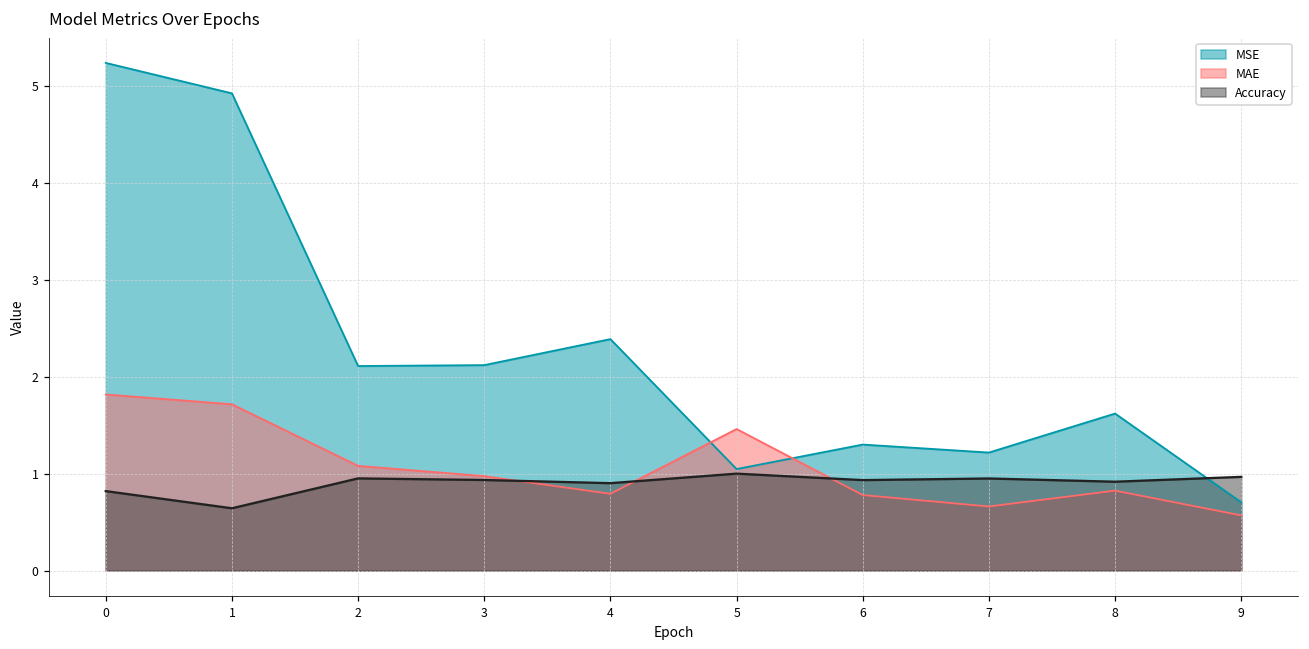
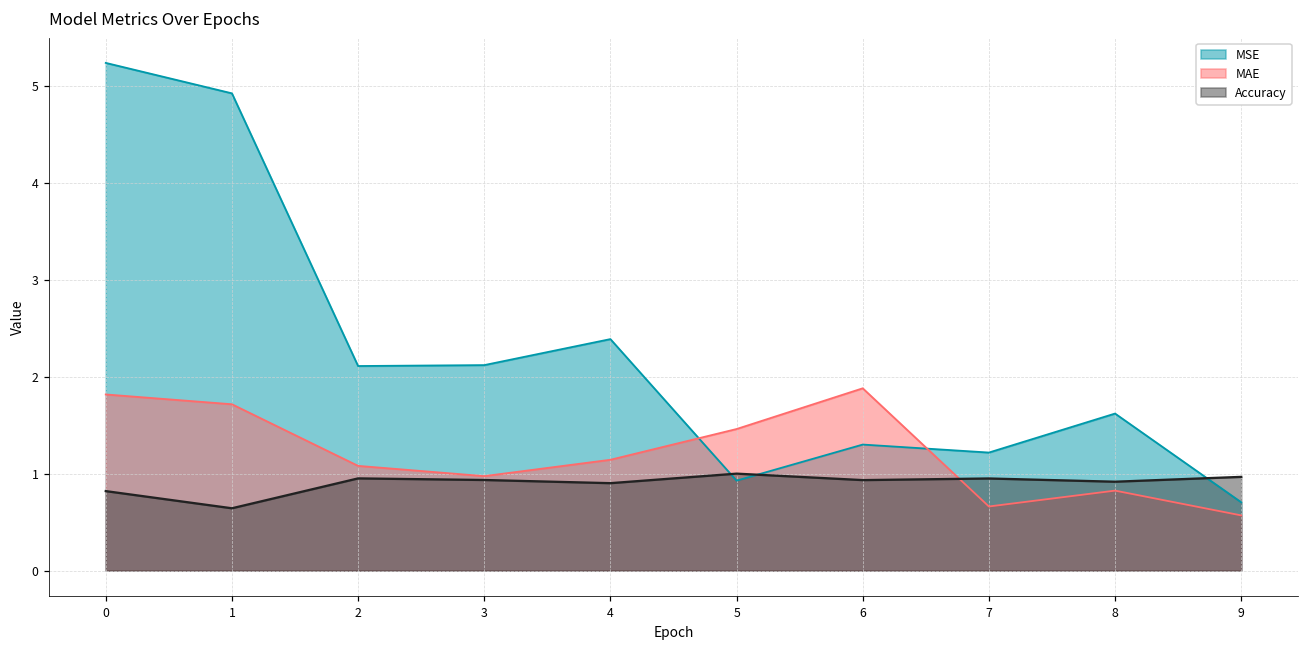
  {
    "MSE": {
      "0": 5.2,
      "1": 4.9,
      "2": 2.1,
      "3": 2.1,
      "4": 2.4,
-     "5": 1.0,
+     "5": 0.9,
      "6": 1.3,
      "7": 1.2,
      "8": 1.6,
      "9": 0.7
    },
    "MAE": {
      "0": 1.8,
      "1": 1.7,
      "2": 1.1,
      "3": 1.0,
-     "4": 0.8,
+     "4": 1.1,
      "5": 1.5,
-     "6": 0.8,
+     "6": 1.9,
      "7": 0.7,
      "8": 0.8,
      "9": 0.6
    },
    "Accuracy": {
      "0": 0.8,
      "1": 0.6,
      "2": 1.0,
      "3": 0.9,
      "4": 0.9,
      "5": 1.0,
      "6": 0.9,
      "7": 0.9,
      "8": 0.9,
      "9": 1.0
    }
  }
